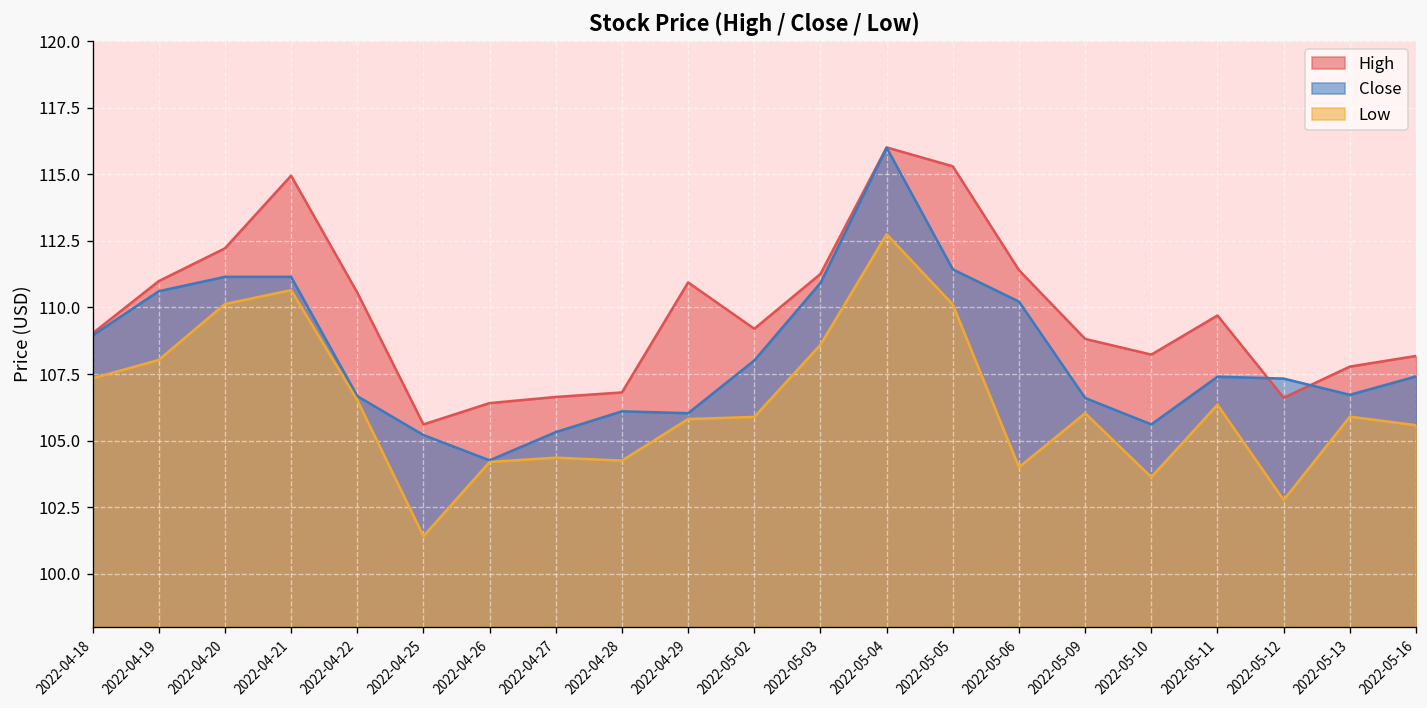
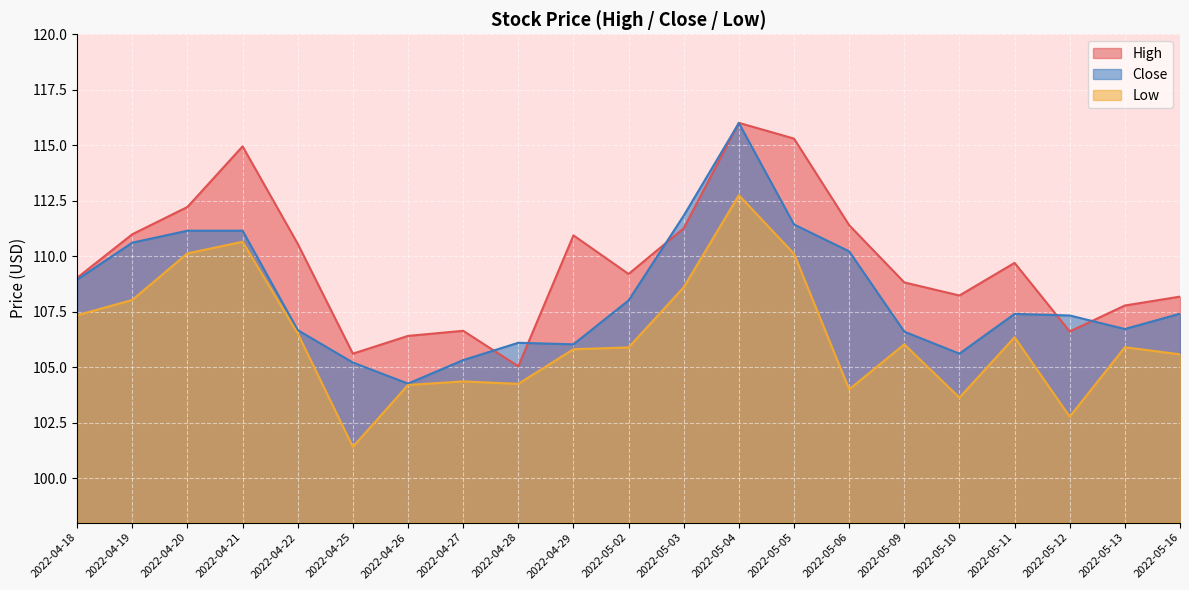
  {
    "High": {
      "2022-04-19": 111.0,
      "2022-04-20": 112.2,
      "2022-04-21": 115.0,
      "2022-04-22": 110.6,
      "2022-04-25": 105.6,
      "2022-04-26": 106.4,
      "2022-04-27": 106.6,
-     "2022-04-28": 106.8,
+     "2022-04-28": 105.0,
      "2022-04-29": 110.9,
      "2022-05-02": 109.2,
      "2022-05-03": 111.3,
      "2022-05-05": 115.3,
      "2022-05-06": 111.4,
      "2022-05-09": 108.8,
      "2022-05-10": 108.2,
      "2022-05-11": 109.7,
      "2022-05-12": 106.6,
      "2022-05-13": 107.8,
      "2022-05-16": 108.2
    },
    "Close": {
      "2022-04-19": 110.6,
      "2022-04-20": 111.2,
      "2022-04-21": 111.2,
      "2022-04-22": 106.7,
      "2022-04-25": 105.2,
      "2022-04-27": 105.3,
      "2022-04-28": 106.1,
      "2022-04-29": 106.0,
      "2022-05-02": 108.0,
-     "2022-05-03": 110.9,
+     "2022-05-03": 111.8,
      "2022-05-05": 111.4,
      "2022-05-06": 110.2,
      "2022-05-09": 106.6,
      "2022-05-10": 105.6,
      "2022-05-11": 107.4,
      "2022-05-12": 107.3,
      "2022-05-13": 106.7,
      "2022-05-16": 107.4
    },
    "Low": {
      "2022-04-18": 107.3,
      "2022-04-19": 108.0,
      "2022-04-20": 110.1,
      "2022-04-21": 110.7,
      "2022-04-22": 106.5,
      "2022-04-25": 101.4,
      "2022-04-27": 104.4,
      "2022-04-28": 104.3,
      "2022-04-29": 105.8,
      "2022-05-02": 105.9,
      "2022-05-03": 108.6,
      "2022-05-04": 112.8,
      "2022-05-05": 110.1,
      "2022-05-06": 104.0,
      "2022-05-09": 106.0,
      "2022-05-10": 103.6,
      "2022-05-11": 106.4,
      "2022-05-12": 102.8,
      "2022-05-13": 105.9,
      "2022-05-16": 105.6
    }
  }
